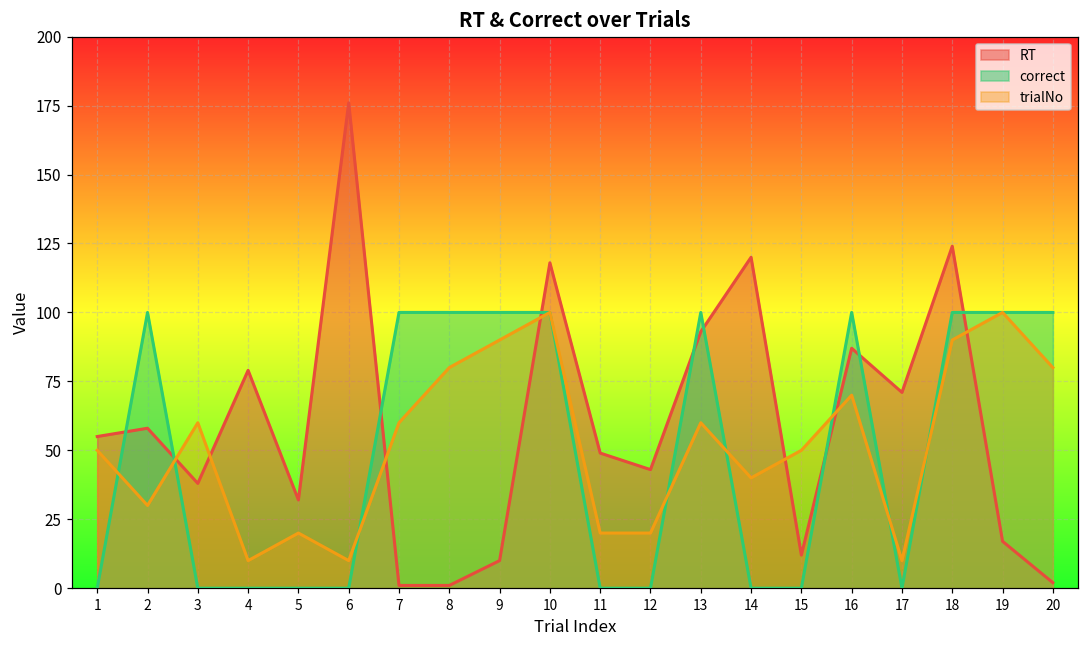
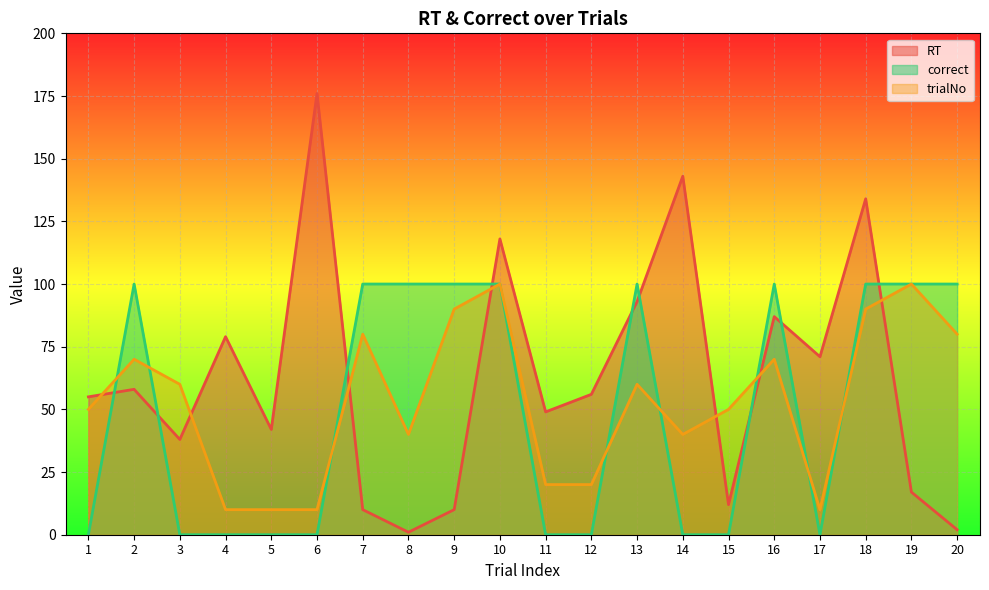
  {
    "RT": {
      "1": 55,
      "2": 58,
      "3": 38,
      "4": 79,
-     "5": 32,
+     "5": 42,
      "6": 176,
-     "7": 1,
+     "7": 10,
      "8": 1,
      "9": 10,
      "10": 118,
      "11": 49,
-     "12": 43,
+     "12": 56,
      "13": 93,
-     "14": 120,
+     "14": 143,
      "15": 12,
      "16": 87,
      "17": 71,
-     "18": 124,
+     "18": 134,
      "19": 17,
      "20": 2
    },
    "correct": {
      "1": 0,
      "2": 100,
      "3": 0,
      "4": 0,
      "5": 0,
      "6": 0,
      "7": 100,
      "8": 100,
      "9": 100,
      "11": 0,
      "12": 0,
      "13": 100,
      "14": 0,
      "15": 0,
      "16": 100,
      "17": 0,
      "18": 100,
      "20": 100
    },
    "trialNo": {
      "1": 50,
-     "2": 30,
+     "2": 70,
      "3": 60,
      "4": 10,
-     "5": 20,
+     "5": 10,
      "6": 10,
-     "7": 60,
-     "8": 80,
+     "7": 80,
+     "8": 40,
      "9": 90,
      "11": 20,
      "12": 20,
      "13": 60,
      "14": 40,
      "15": 50,
      "16": 70,
      "17": 10,
      "18": 90,
      "20": 80
    }
  }
